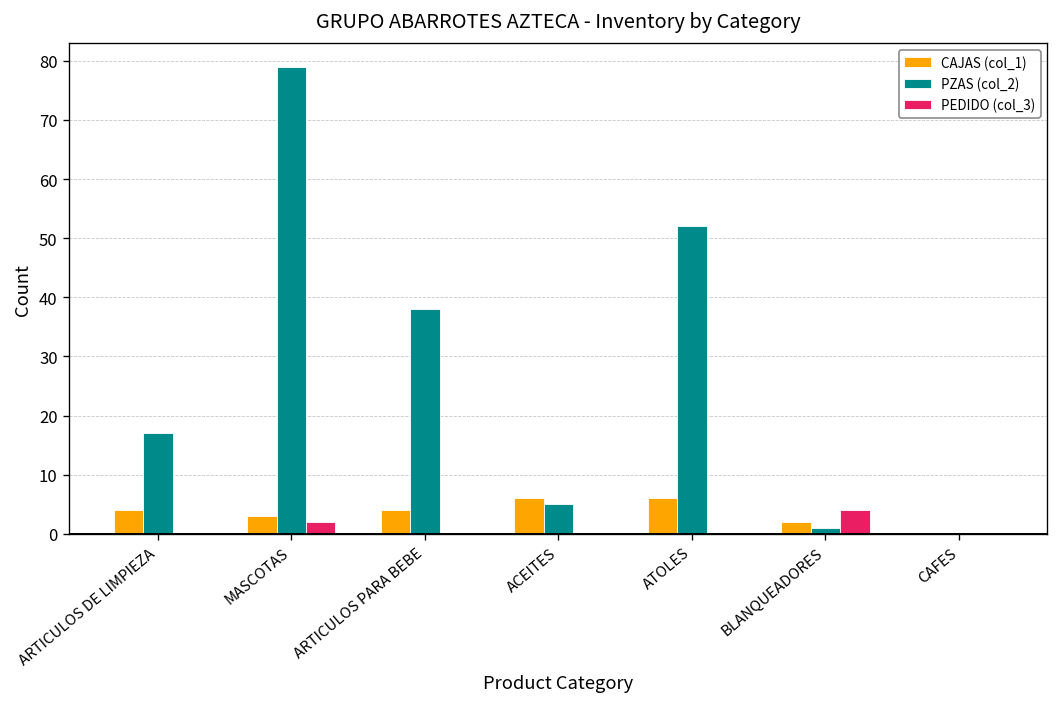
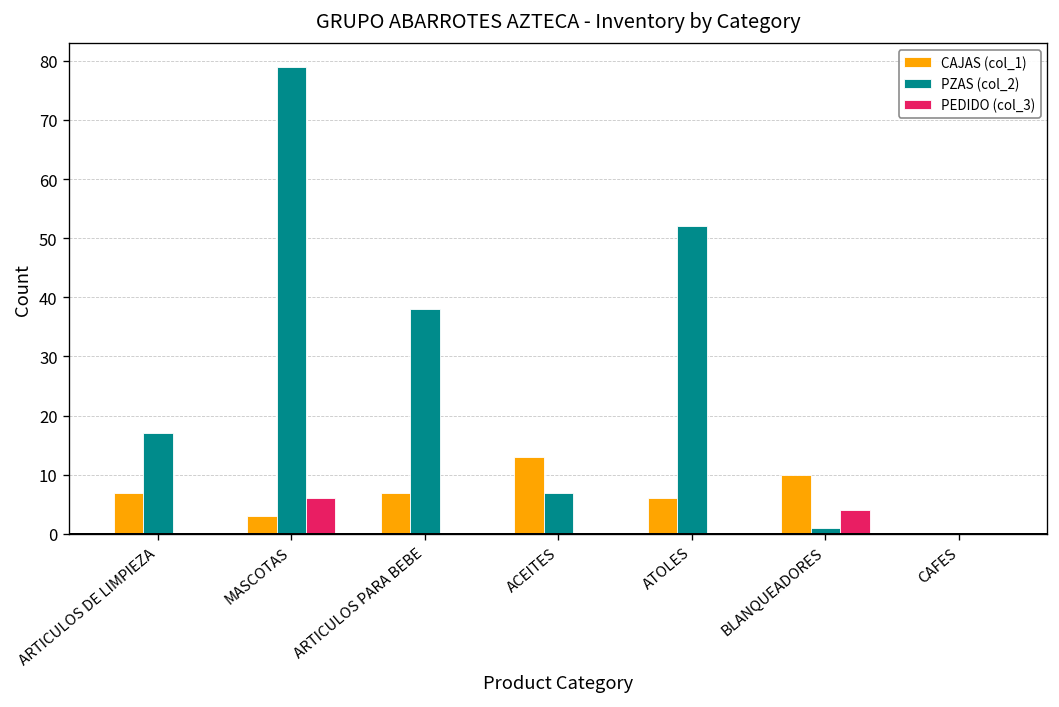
  {
    "CAJAS (col_1)": {
-     "ARTICULOS DE LIMPIEZA": 4,
+     "ARTICULOS DE LIMPIEZA": 7,
      "MASCOTAS": 3,
-     "ARTICULOS PARA BEBE": 4,
-     "ACEITES": 6,
+     "ARTICULOS PARA BEBE": 7,
+     "ACEITES": 13,
      "ATOLES": 6,
-     "BLANQUEADORES": 2,
+     "BLANQUEADORES": 10,
      "CAFES": 0
    },
    "PZAS (col_2)": {
      "ARTICULOS DE LIMPIEZA": 17,
      "MASCOTAS": 79,
      "ARTICULOS PARA BEBE": 38,
-     "ACEITES": 5,
+     "ACEITES": 7,
      "ATOLES": 52,
      "BLANQUEADORES": 1,
      "CAFES": 0
    },
    "PEDIDO (col_3)": {
      "ARTICULOS DE LIMPIEZA": 0,
-     "MASCOTAS": 2,
+     "MASCOTAS": 6,
      "ARTICULOS PARA BEBE": 0,
      "ACEITES": 0,
      "ATOLES": 0,
      "BLANQUEADORES": 4,
      "CAFES": 0
    }
  }
